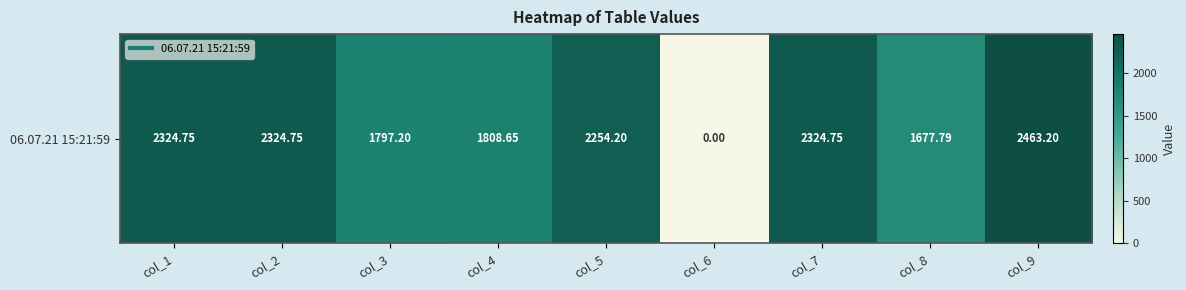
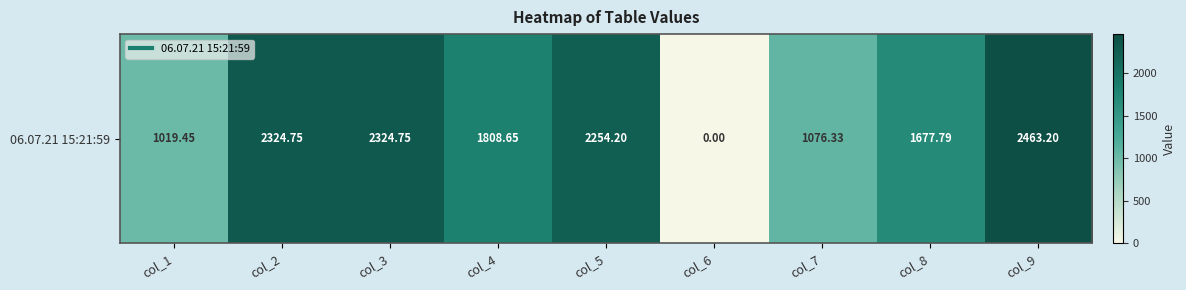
  {
    "06.07.21 15:21:59": {
-     "col_1": 2324.75,
+     "col_1": 1019.45,
      "col_2": 2324.75,
-     "col_3": 1797.20,
+     "col_3": 2324.75,
      "col_4": 1808.65,
      "col_5": 2254.20,
      "col_6": 0.00,
-     "col_7": 2324.75,
+     "col_7": 1076.33,
      "col_8": 1677.79,
      "col_9": 2463.20
    }
  }
